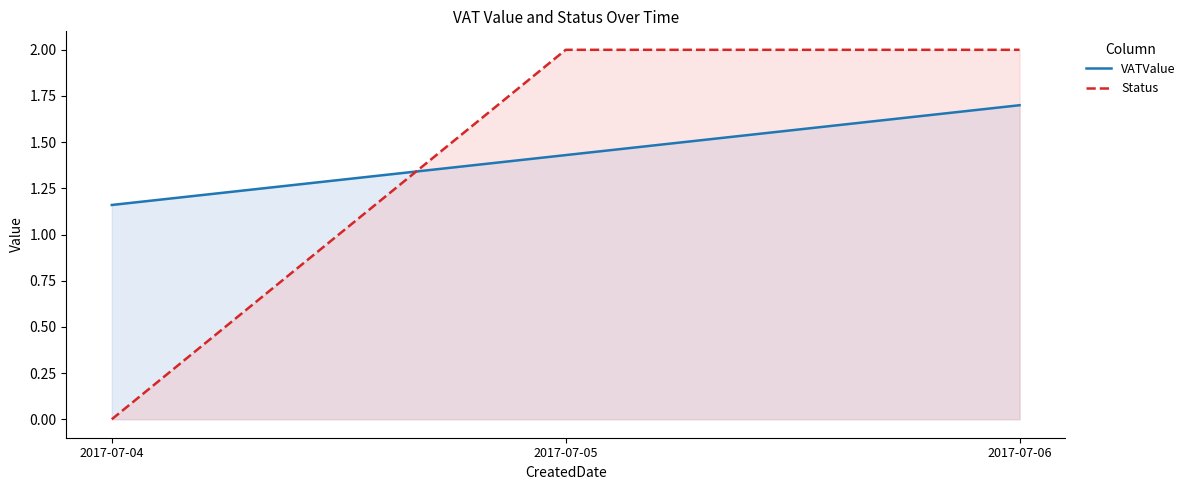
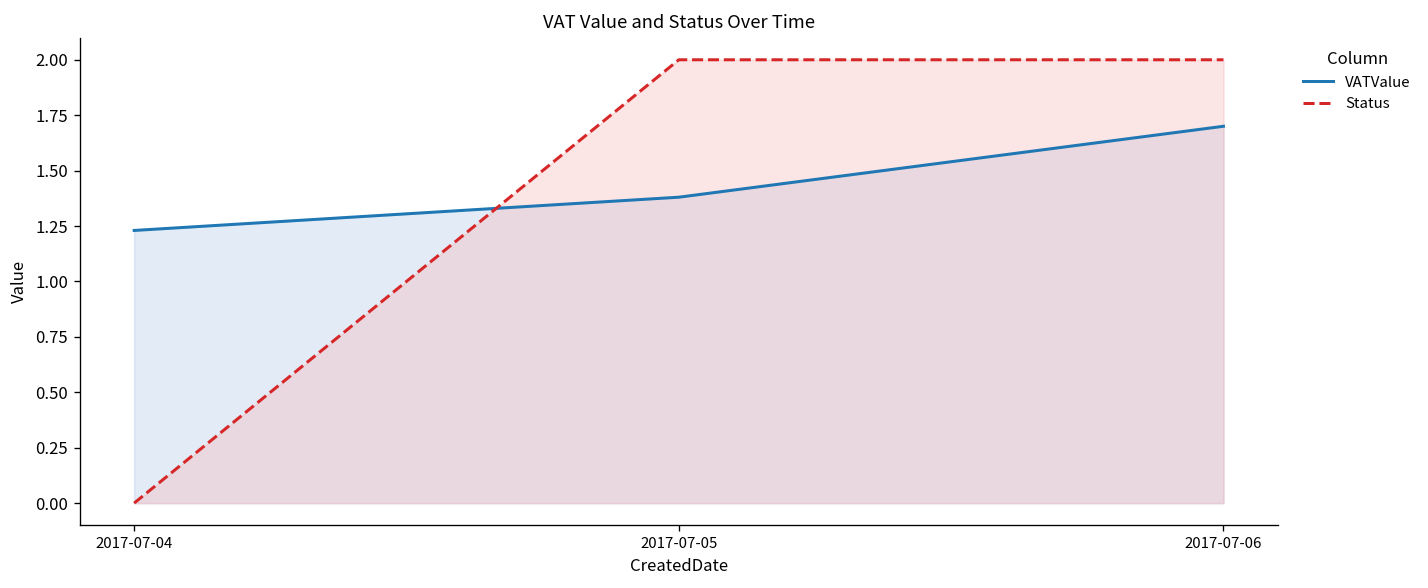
  {
    "VATValue": {
-     "2017-07-04": 1.16,
-     "2017-07-05": 1.43,
+     "2017-07-04": 1.23,
+     "2017-07-05": 1.38,
      "2017-07-06": 1.70
    },
    "Status": {
      "2017-07-04": 0.00,
      "2017-07-05": 2.00,
      "2017-07-06": 2.00
    }
  }
